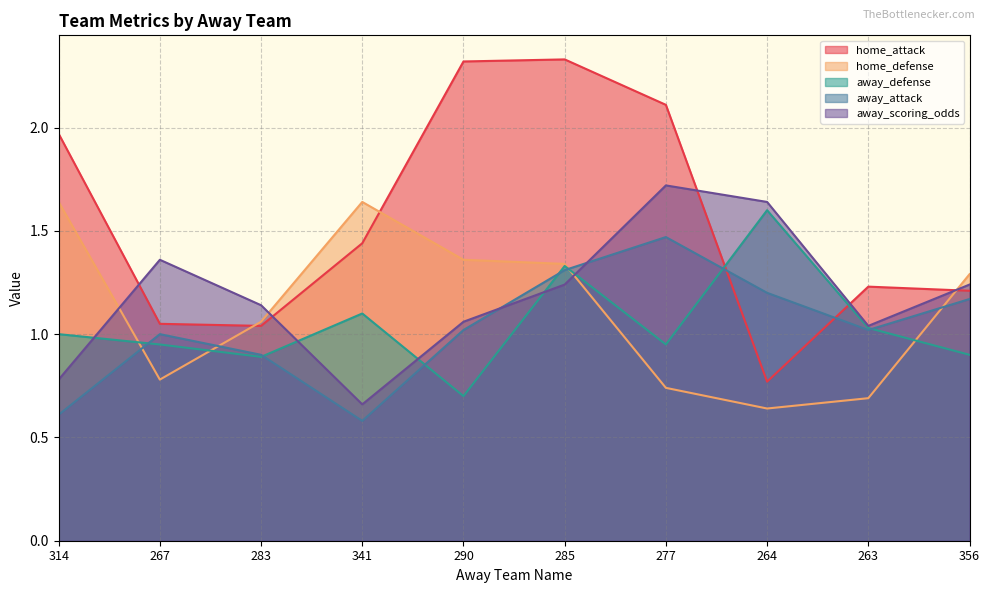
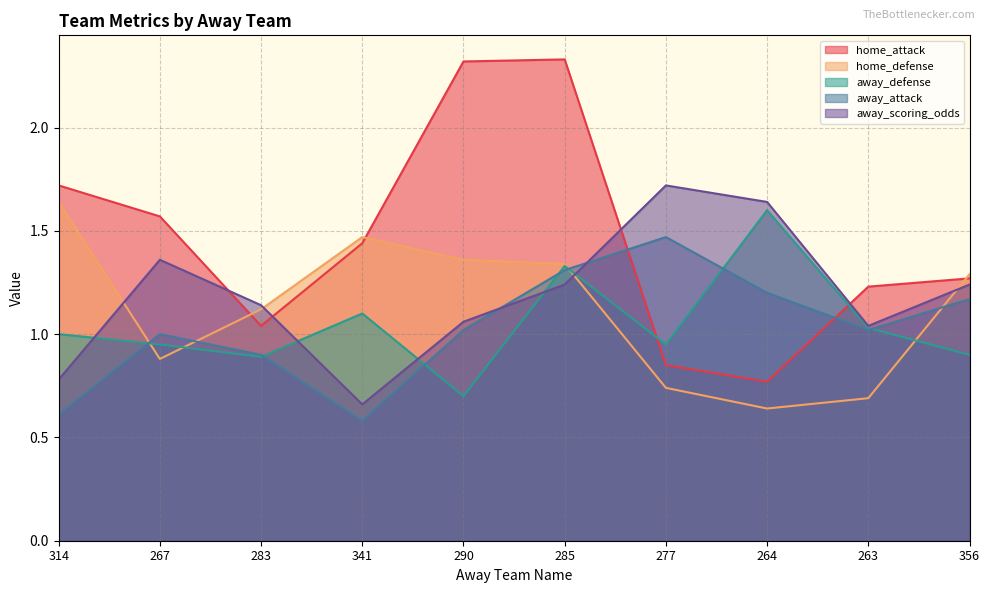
  {
    "home_attack": {
-     "314": 1.97,
-     "267": 1.05,
+     "314": 1.72,
+     "267": 1.57,
      "283": 1.04,
      "341": 1.44,
      "290": 2.32,
      "285": 2.33,
-     "277": 2.11,
+     "277": 0.85,
      "264": 0.77,
      "263": 1.23,
-     "356": 1.21
+     "356": 1.27
    },
    "home_defense": {
      "314": 1.64,
-     "267": 0.78,
-     "283": 1.06,
-     "341": 1.64,
+     "267": 0.88,
+     "283": 1.12,
+     "341": 1.47,
      "290": 1.36,
      "277": 0.74,
      "264": 0.64,
      "263": 0.69,
      "356": 1.29
    }
  }
